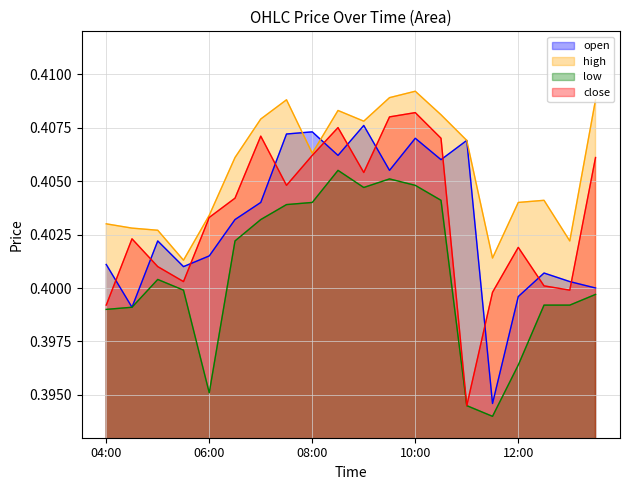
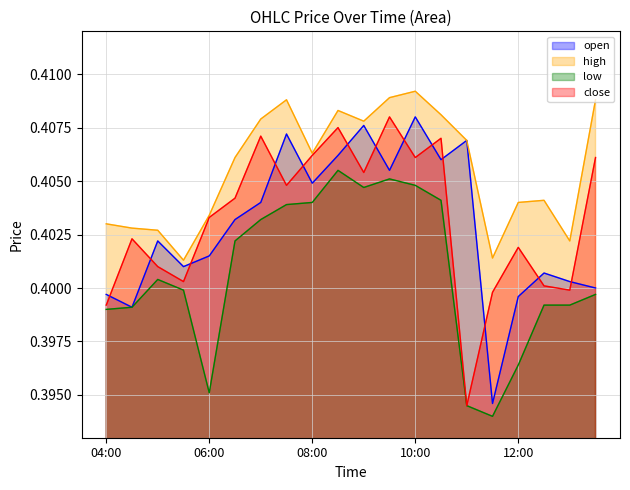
  {
    "open": {
-     "04:00": 0.4011,
+     "04:00": 0.3997,
      "06:00": 0.4015,
-     "08:00": 0.4073,
-     "10:00": 0.407,
+     "08:00": 0.4049,
+     "10:00": 0.408,
      "12:00": 0.3996
    },
    "high": {
      "04:00": 0.4030,
      "10:00": 0.4092,
      "12:00": 0.4040
    },
    "low": {
      "04:00": 0.3990,
      "06:00": 0.3951,
      "08:00": 0.4040,
      "10:00": 0.4048,
      "12:00": 0.3964
    },
    "close": {
      "04:00": 0.3992,
-     "10:00": 0.4082,
+     "10:00": 0.4061,
      "12:00": 0.4019
    }
  }
